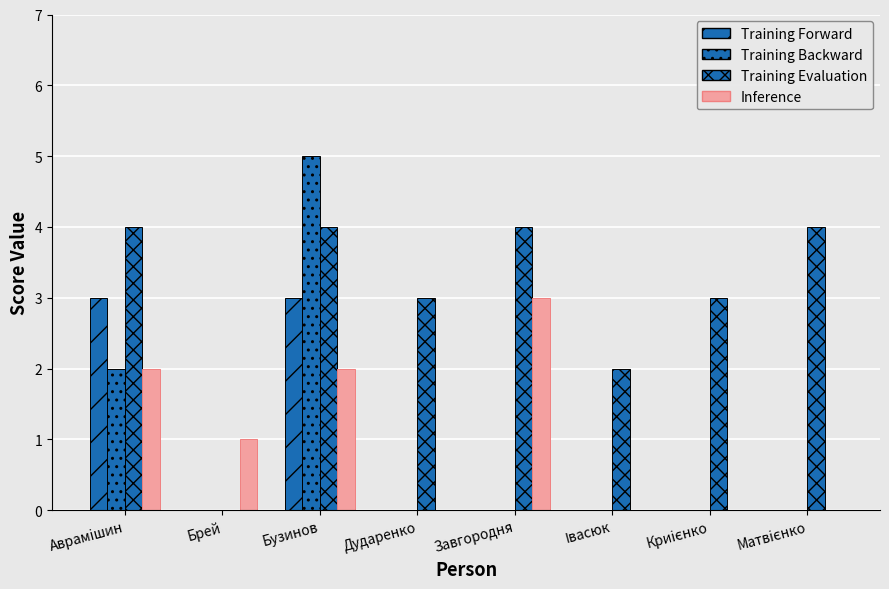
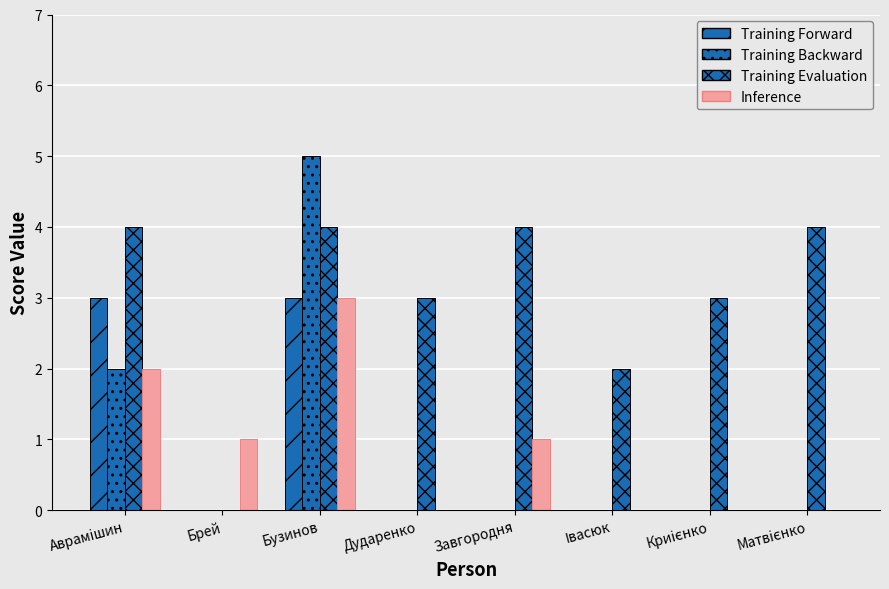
  {
    "Inference": {
      "Аврамішин": 2,
      "Брей": 1,
-     "Бузинов": 2,
+     "Бузинов": 3,
      "Дударенко": 0,
-     "Завгородня": 3,
+     "Завгородня": 1,
      "Івасюк": 0,
      "Криієнко": 0,
      "Матвієнко": 0
    }
  }
